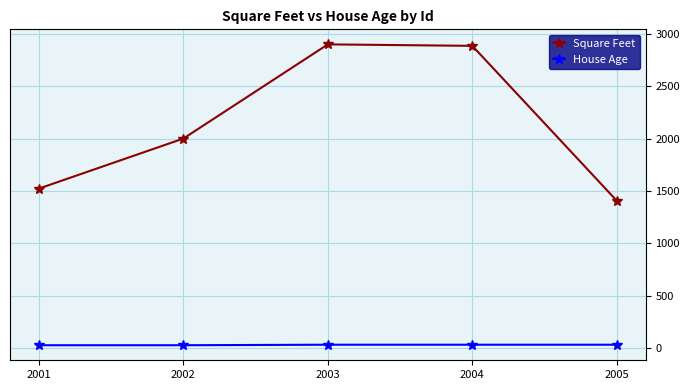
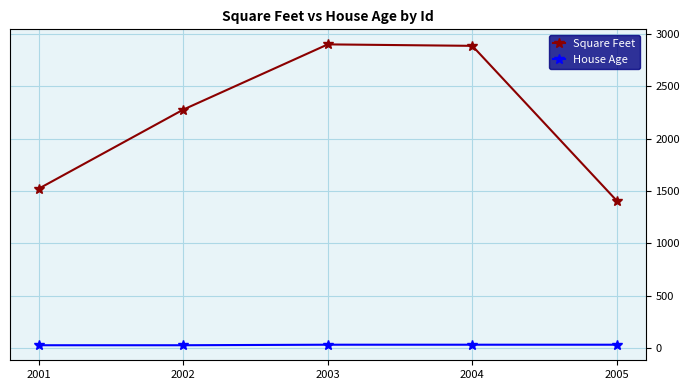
  {
    "Square Feet": {
      "2001": 1520,
-     "2002": 2000,
+     "2002": 2280,
      "2003": 2900,
      "2004": 2890,
      "2005": 1410
    },
    "House Age": {
      "2001": 30,
      "2002": 30,
      "2003": 30,
      "2004": 30,
      "2005": 30
    }
  }
